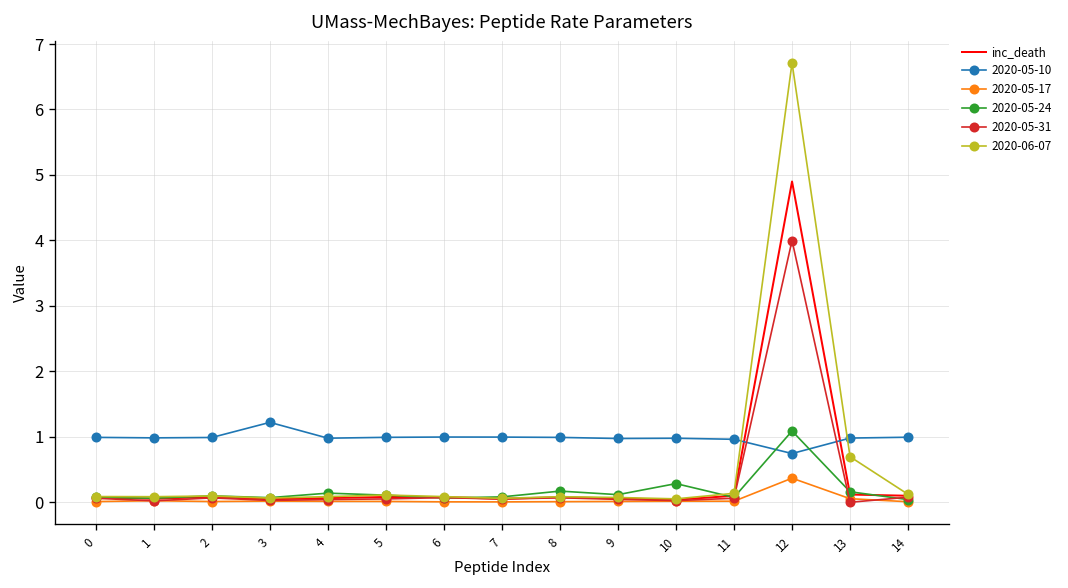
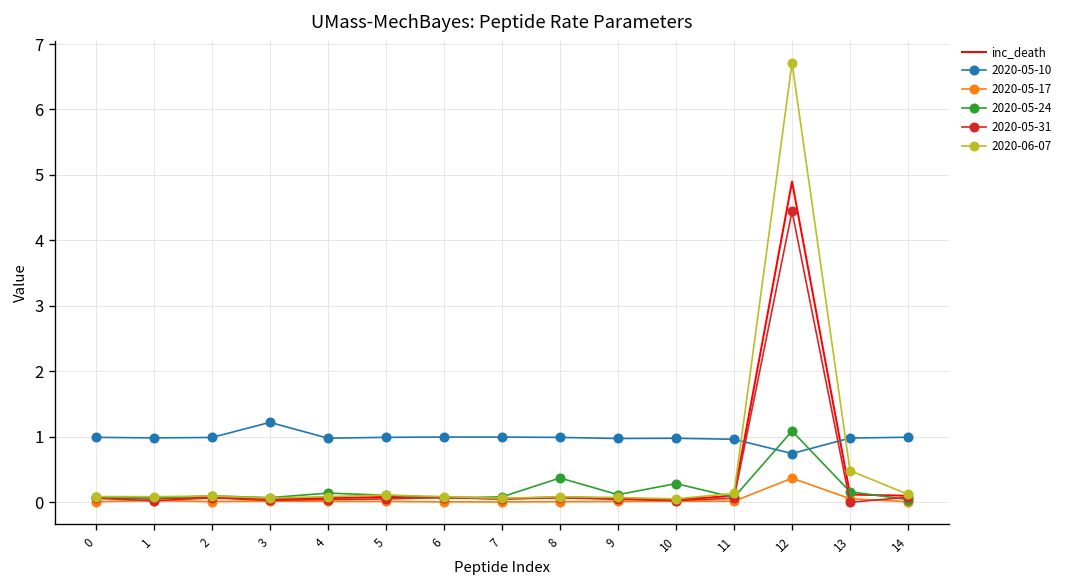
  {
    "inc_death": {
      "12": 4.9
    },
    "2020-05-10": {
      "0": 1.0,
      "1": 1.0,
      "2": 1.0,
      "3": 1.2,
      "4": 1.0,
      "5": 1.0,
      "6": 1.0,
      "7": 1.0,
      "8": 1.0,
      "9": 1.0,
      "10": 1.0,
      "11": 1.0,
      "12": 0.7,
      "13": 1.0,
      "14": 1.0
    },
    "2020-05-17": {
      "0": 0.0,
      "2": 0.0,
      "6": 0.0,
      "8": 0.0,
      "12": 0.4,
      "13": 0.1
    },
    "2020-05-24": {
      "4": 0.1,
-     "8": 0.2,
+     "8": 0.4,
      "10": 0.3,
      "12": 1.1
    },
    "2020-05-31": {
-     "12": 4.0,
+     "12": 4.4,
      "13": 0.0
    },
    "2020-06-07": {
      "12": 6.7,
-     "13": 0.7
+     "13": 0.5
    }
  }
